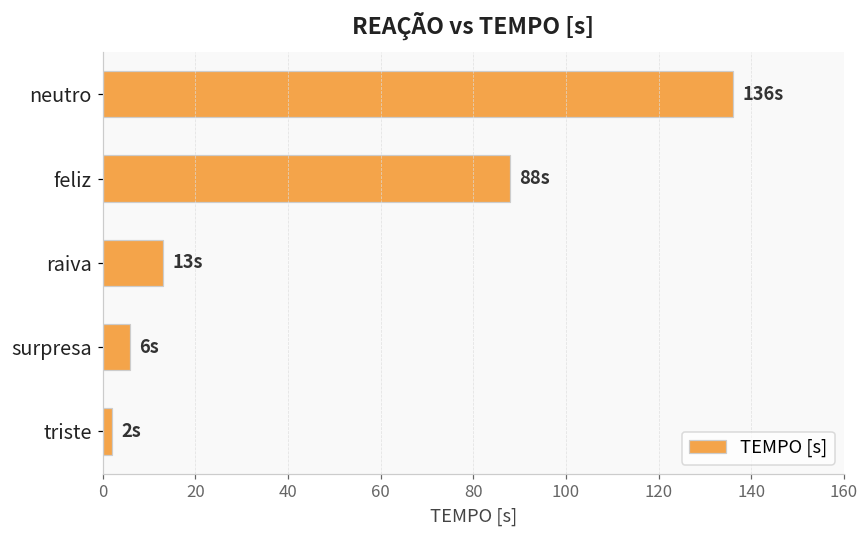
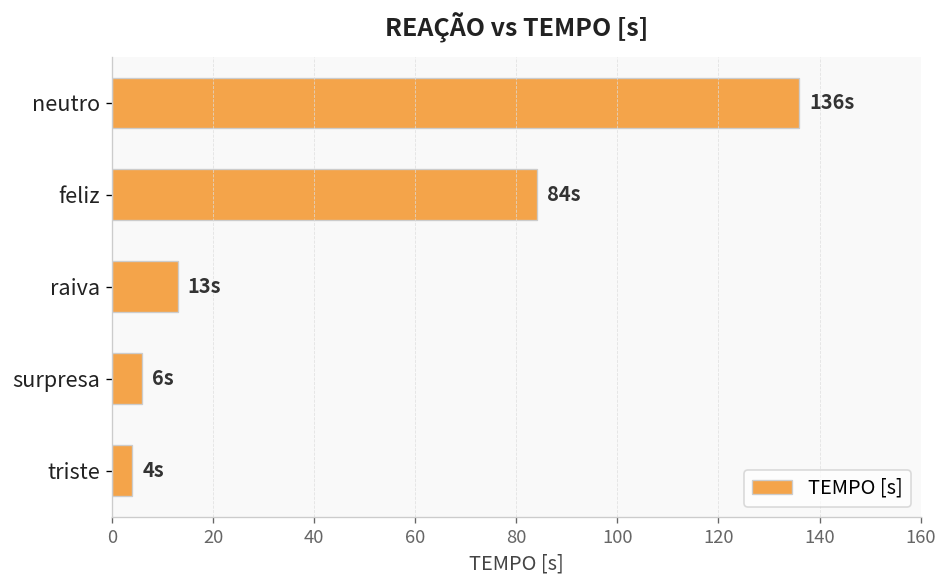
  {
    "neutro": "136s",
-   "feliz": "88s",
+   "feliz": "84s",
    "raiva": "13s",
    "surpresa": "6s",
-   "triste": "2s"
+   "triste": "4s"
  }
